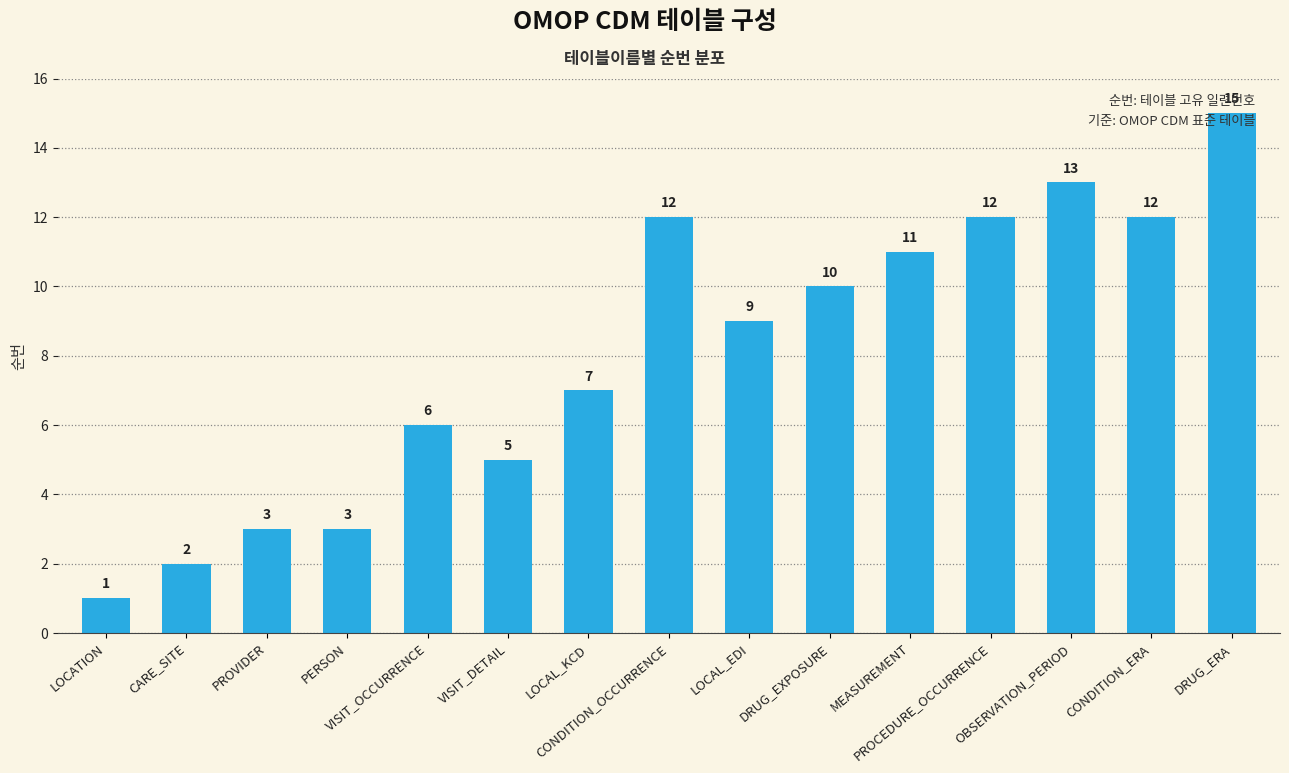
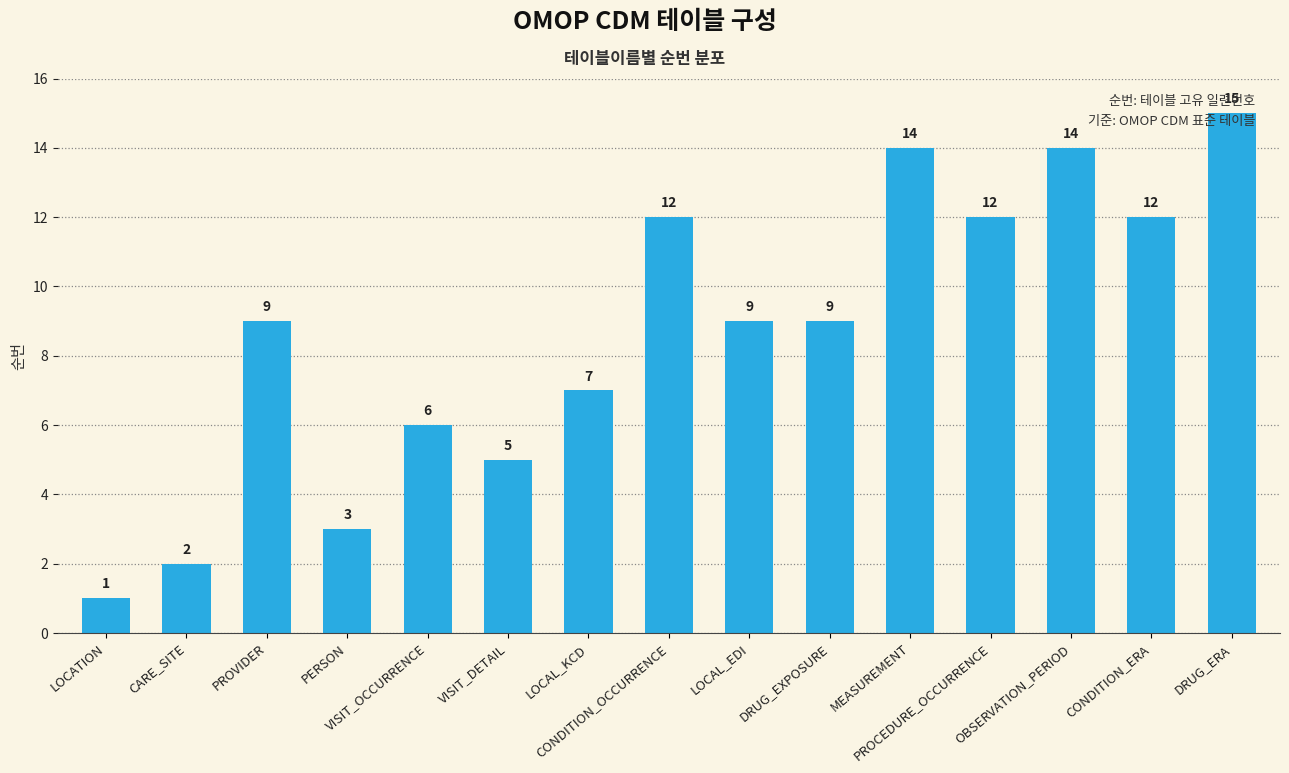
  {
    "LOCATION": 1,
    "CARE_SITE": 2,
-   "PROVIDER": 3,
+   "PROVIDER": 9,
    "PERSON": 3,
    "VISIT_OCCURRENCE": 6,
    "VISIT_DETAIL": 5,
    "LOCAL_KCD": 7,
    "CONDITION_OCCURRENCE": 12,
    "LOCAL_EDI": 9,
-   "DRUG_EXPOSURE": 10,
-   "MEASUREMENT": 11,
+   "DRUG_EXPOSURE": 9,
+   "MEASUREMENT": 14,
    "PROCEDURE_OCCURRENCE": 12,
-   "OBSERVATION_PERIOD": 13,
+   "OBSERVATION_PERIOD": 14,
    "CONDITION_ERA": 12
  }
